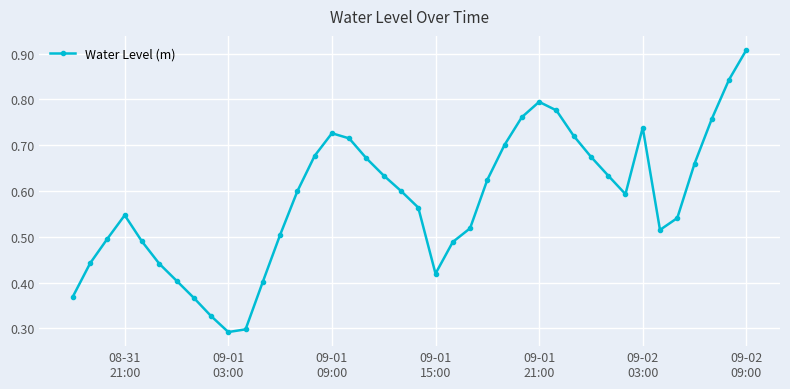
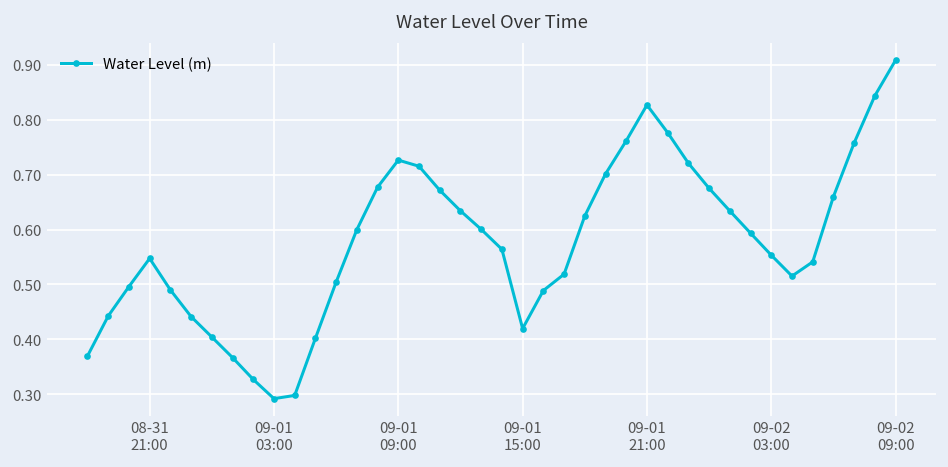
  {
    "08-31 21:00": 0.55,
    "09-01 03:00": 0.29,
    "09-01 09:00": 0.73,
    "09-01 15:00": 0.42,
-   "09-01 21:00": 0.79,
-   "09-02 03:00": 0.74,
+   "09-01 21:00": 0.83,
+   "09-02 03:00": 0.55,
    "09-02 09:00": 0.91
  }
